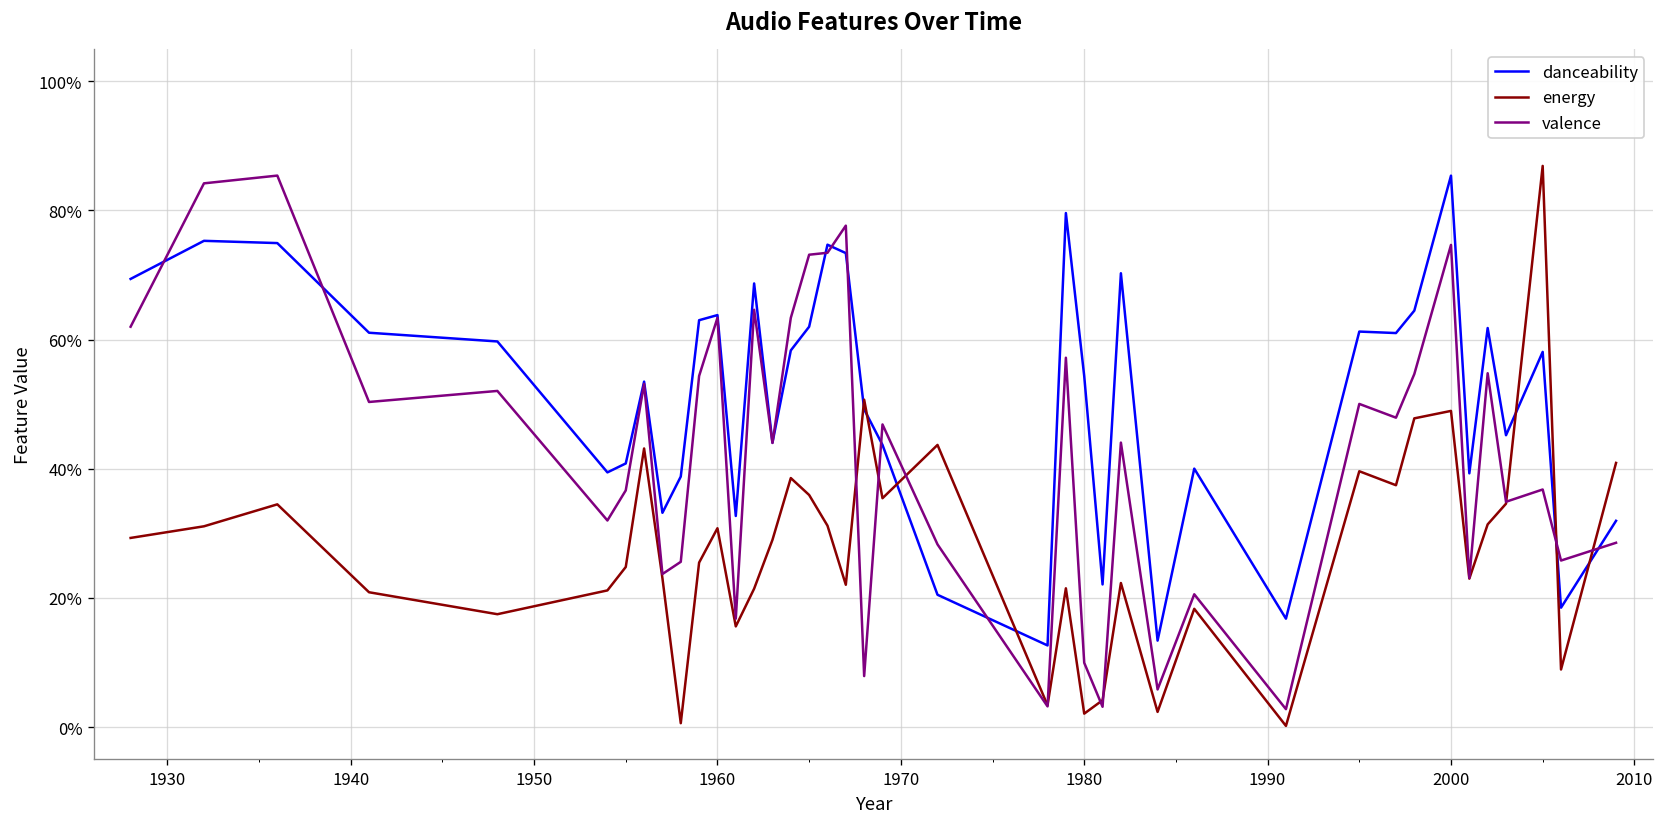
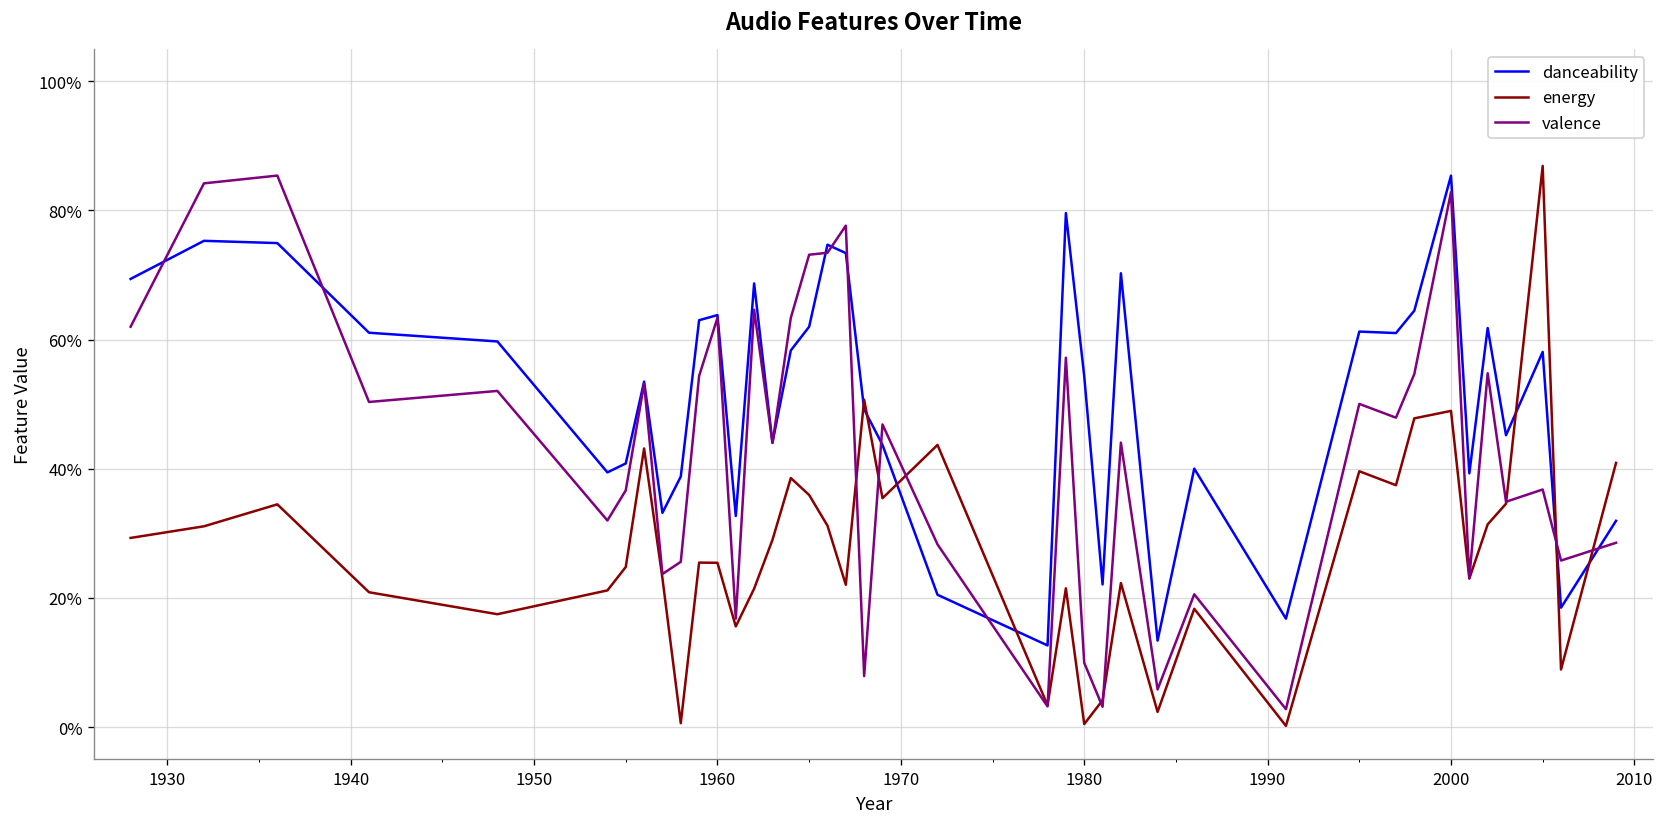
  {
    "danceability": {
      "1980": "54%",
      "2000": "85%"
    },
    "energy": {
-     "1960": "31%",
-     "1980": "2%",
+     "1960": "25%",
+     "1980": "0%",
      "2000": "49%"
    },
    "valence": {
      "1980": "10%",
-     "2000": "75%"
+     "2000": "83%"
    }
  }
